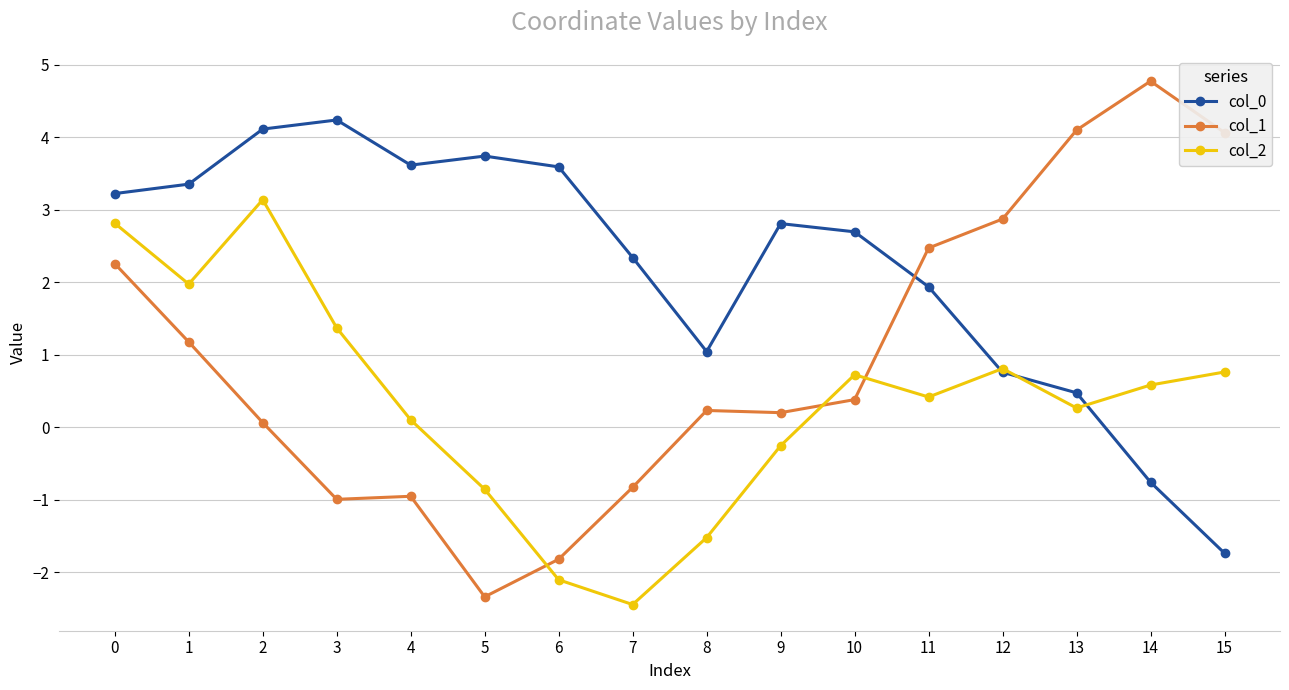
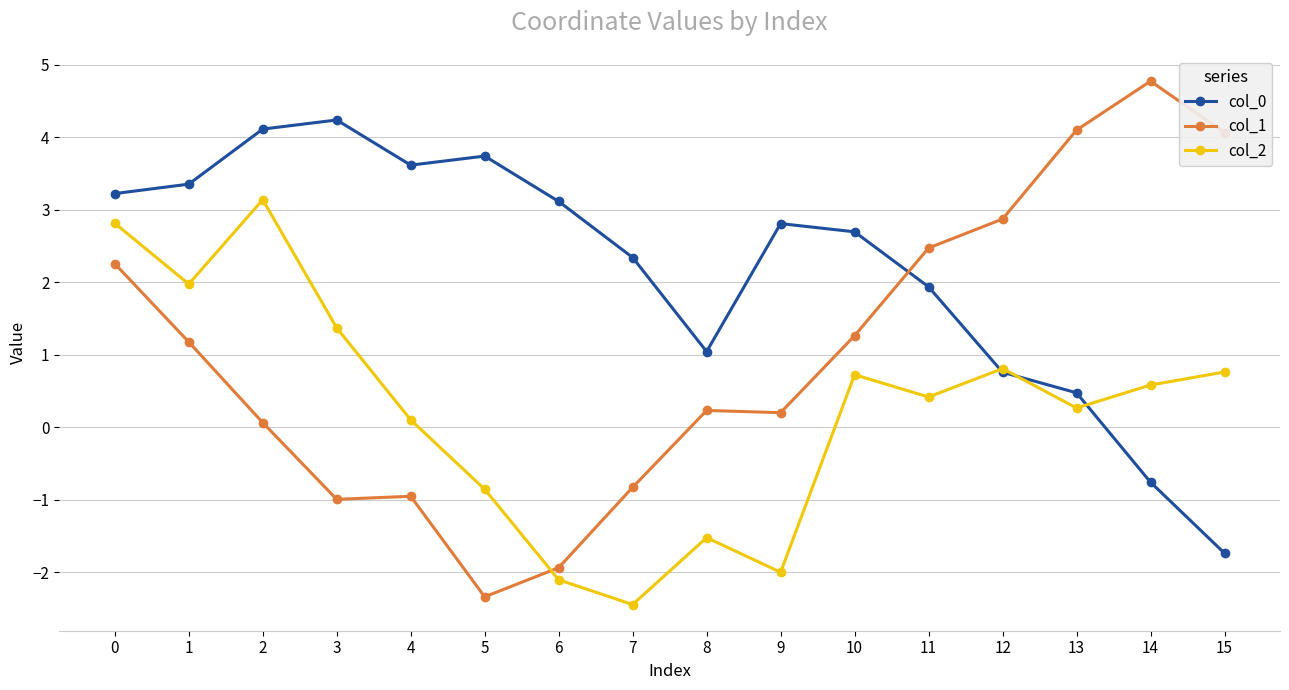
  {
    "col_0": {
      "0": 3.2,
      "1": 3.4,
      "2": 4.1,
      "3": 4.2,
      "4": 3.6,
      "5": 3.7,
-     "6": 3.6,
+     "6": 3.1,
      "7": 2.3,
      "8": 1.0,
      "9": 2.8,
      "10": 2.7,
      "11": 1.9,
      "12": 0.8,
      "13": 0.5,
      "14": -0.8,
      "15": -1.7
    },
    "col_1": {
      "0": 2.3,
      "1": 1.2,
      "2": 0.1,
      "3": -1.0,
      "4": -1.0,
      "5": -2.3,
-     "6": -1.8,
+     "6": -1.9,
      "7": -0.8,
      "8": 0.2,
      "9": 0.2,
-     "10": 0.4,
+     "10": 1.3,
      "11": 2.5,
      "12": 2.9,
      "13": 4.1,
      "14": 4.8
    },
    "col_2": {
      "0": 2.8,
      "1": 2.0,
      "2": 3.1,
      "3": 1.4,
      "4": 0.1,
      "5": -0.9,
      "6": -2.1,
      "7": -2.4,
      "8": -1.5,
-     "9": -0.3,
+     "9": -2.0,
      "10": 0.7,
      "11": 0.4,
      "12": 0.8,
      "13": 0.3,
      "14": 0.6,
      "15": 0.8
    }
  }
